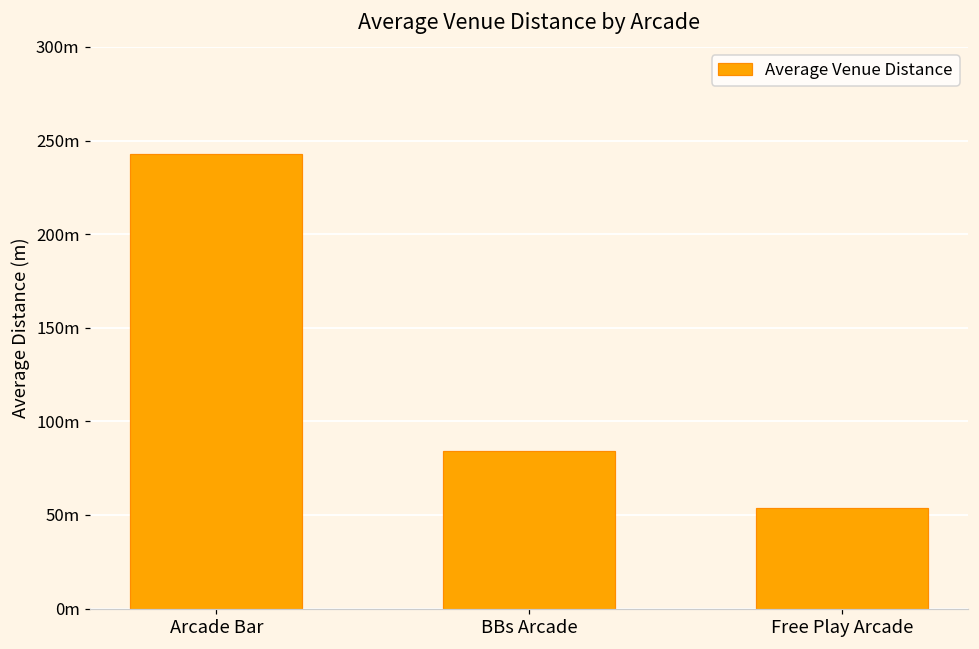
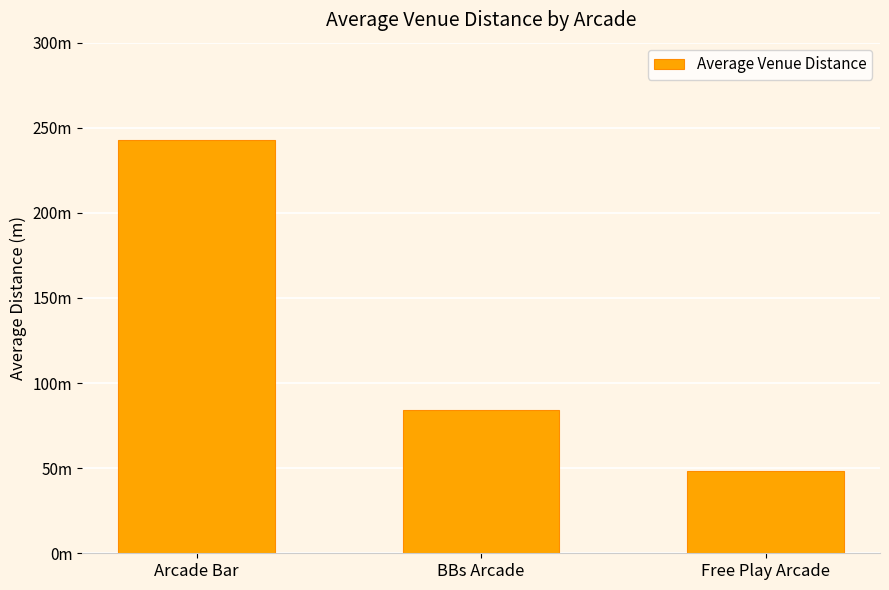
  {
    "Arcade Bar": "243m",
    "BBs Arcade": "84m",
-   "Free Play Arcade": "54m"
+   "Free Play Arcade": "48m"
  }
